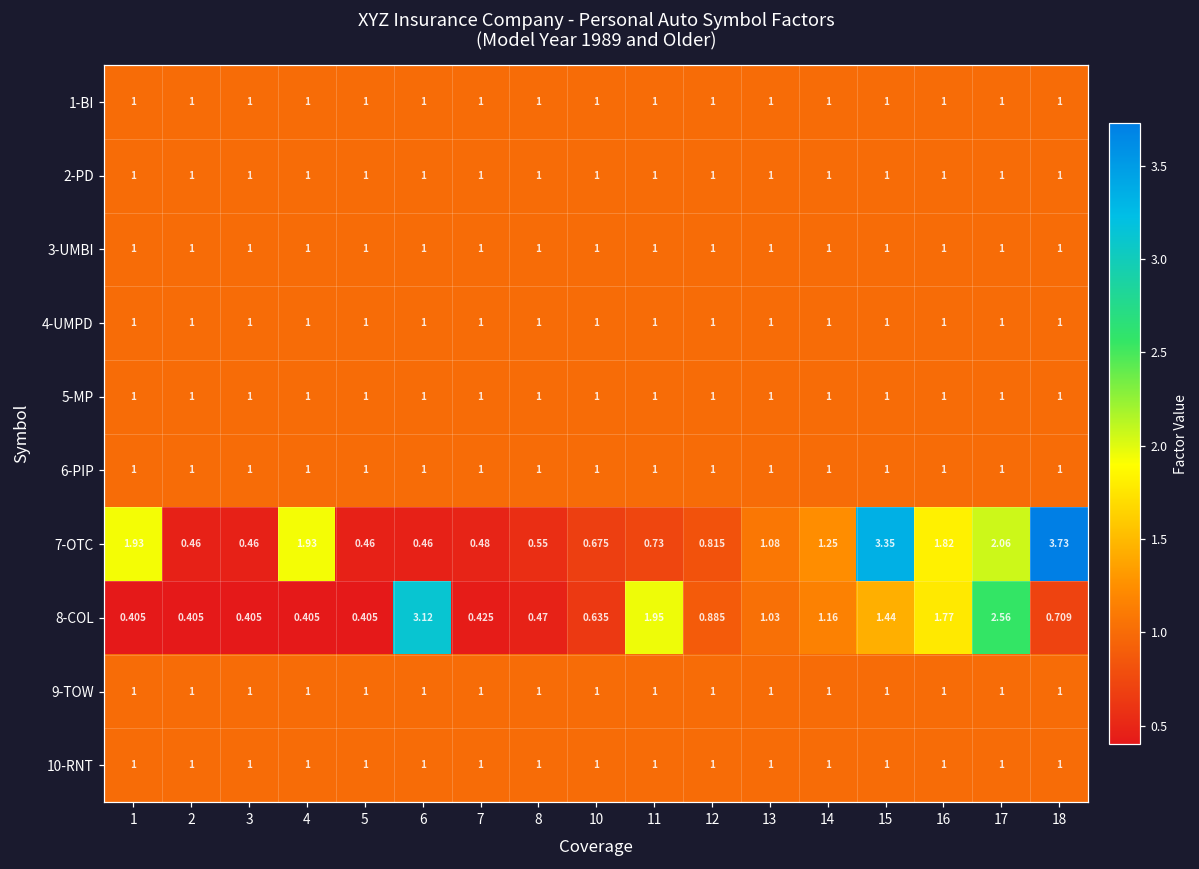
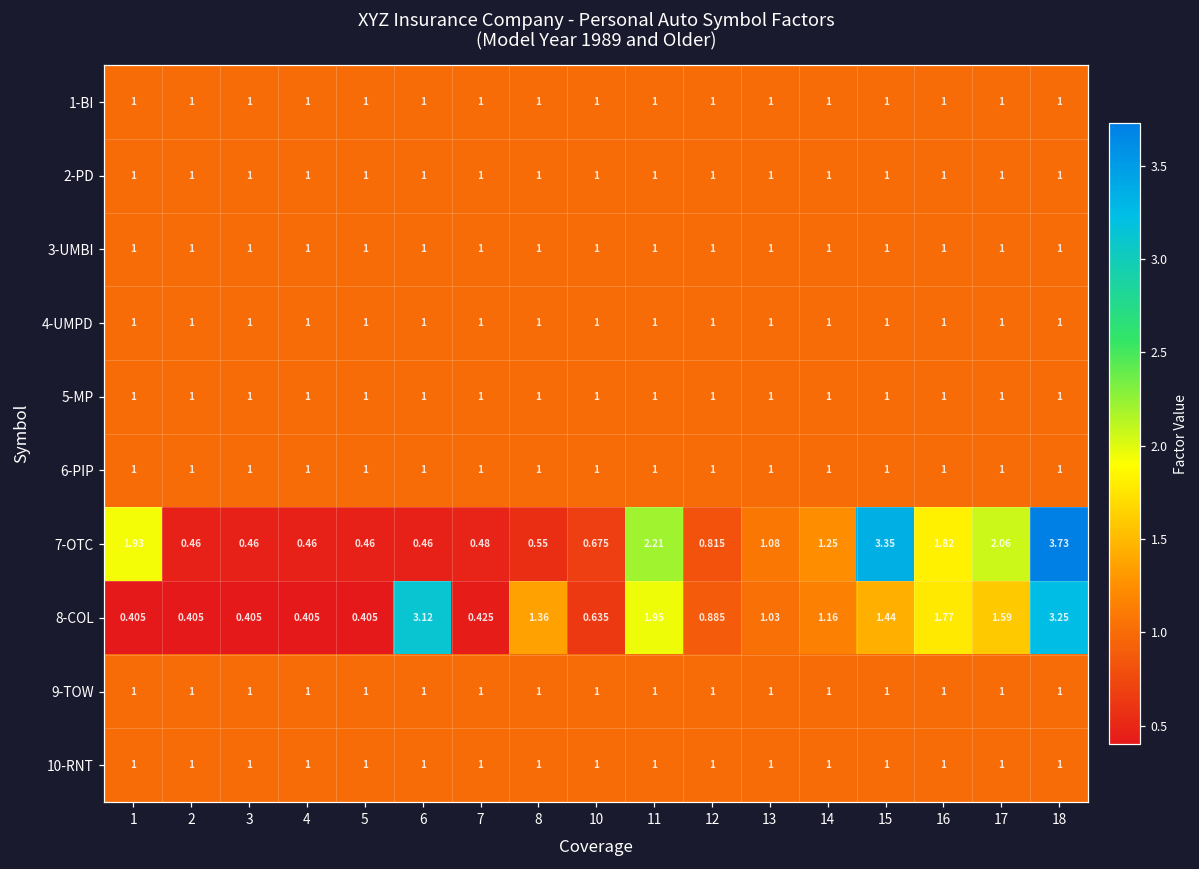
  {
    "1-BI": {
      "1": 1,
      "2": 1,
      "3": 1,
      "4": 1,
      "5": 1,
      "6": 1,
      "7": 1,
      "8": 1,
      "10": 1,
      "11": 1,
      "12": 1,
      "13": 1,
      "14": 1,
      "15": 1,
      "16": 1,
      "17": 1,
      "18": 1
    },
    "2-PD": {
      "1": 1,
      "2": 1,
      "3": 1,
      "4": 1,
      "5": 1,
      "6": 1,
      "7": 1,
      "8": 1,
      "10": 1,
      "11": 1,
      "12": 1,
      "13": 1,
      "14": 1,
      "15": 1,
      "16": 1,
      "17": 1,
      "18": 1
    },
    "3-UMBI": {
      "1": 1,
      "2": 1,
      "3": 1,
      "4": 1,
      "5": 1,
      "6": 1,
      "7": 1,
      "8": 1,
      "10": 1,
      "11": 1,
      "12": 1,
      "13": 1,
      "14": 1,
      "15": 1,
      "16": 1,
      "17": 1,
      "18": 1
    },
    "4-UMPD": {
      "1": 1,
      "2": 1,
      "3": 1,
      "4": 1,
      "5": 1,
      "6": 1,
      "7": 1,
      "8": 1,
      "10": 1,
      "11": 1,
      "12": 1,
      "13": 1,
      "14": 1,
      "15": 1,
      "16": 1,
      "17": 1,
      "18": 1
    },
    "5-MP": {
      "1": 1,
      "2": 1,
      "3": 1,
      "4": 1,
      "5": 1,
      "6": 1,
      "7": 1,
      "8": 1,
      "10": 1,
      "11": 1,
      "12": 1,
      "13": 1,
      "14": 1,
      "15": 1,
      "16": 1,
      "17": 1,
      "18": 1
    },
    "6-PIP": {
      "1": 1,
      "2": 1,
      "3": 1,
      "4": 1,
      "5": 1,
      "6": 1,
      "7": 1,
      "8": 1,
      "10": 1,
      "11": 1,
      "12": 1,
      "13": 1,
      "14": 1,
      "15": 1,
      "16": 1,
      "17": 1,
      "18": 1
    },
    "7-OTC": {
      "1": 1.93,
      "2": 0.46,
      "3": 0.46,
-     "4": 1.93,
+     "4": 0.46,
      "5": 0.46,
      "6": 0.46,
      "7": 0.48,
      "8": 0.55,
      "10": 0.675,
-     "11": 0.73,
+     "11": 2.21,
      "12": 0.815,
      "13": 1.08,
      "14": 1.25,
      "15": 3.35,
      "16": 1.82,
      "17": 2.06,
      "18": 3.73
    },
    "8-COL": {
      "1": 0.405,
      "2": 0.405,
      "3": 0.405,
      "4": 0.405,
      "5": 0.405,
      "6": 3.12,
      "7": 0.425,
-     "8": 0.47,
+     "8": 1.36,
      "10": 0.635,
      "11": 1.95,
      "12": 0.885,
      "13": 1.03,
      "14": 1.16,
      "15": 1.44,
      "16": 1.77,
-     "17": 2.56,
-     "18": 0.709
+     "17": 1.59,
+     "18": 3.25
    },
    "9-TOW": {
      "1": 1,
      "2": 1,
      "3": 1,
      "4": 1,
      "5": 1,
      "6": 1,
      "7": 1,
      "8": 1,
      "10": 1,
      "11": 1,
      "12": 1,
      "13": 1,
      "14": 1,
      "15": 1,
      "16": 1,
      "17": 1,
      "18": 1
    },
    "10-RNT": {
      "1": 1,
      "2": 1,
      "3": 1,
      "4": 1,
      "5": 1,
      "6": 1,
      "7": 1,
      "8": 1,
      "10": 1,
      "11": 1,
      "12": 1,
      "13": 1,
      "14": 1,
      "15": 1,
      "16": 1,
      "17": 1,
      "18": 1
    }
  }
